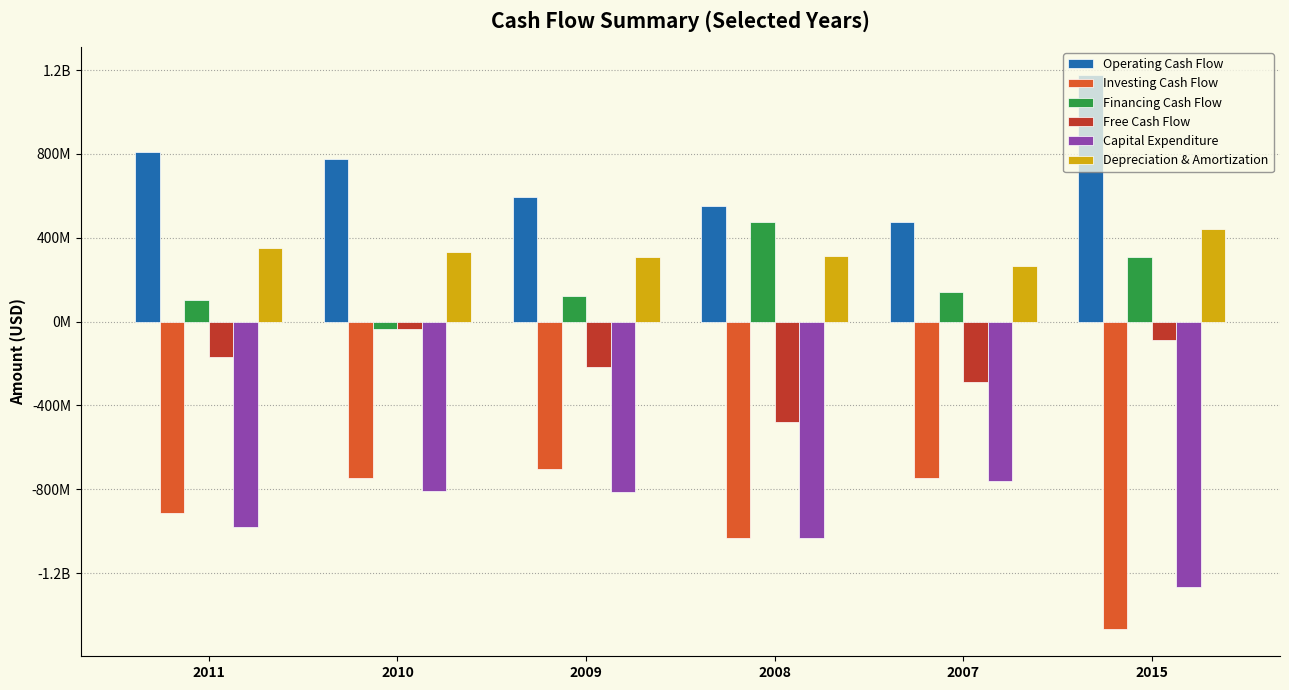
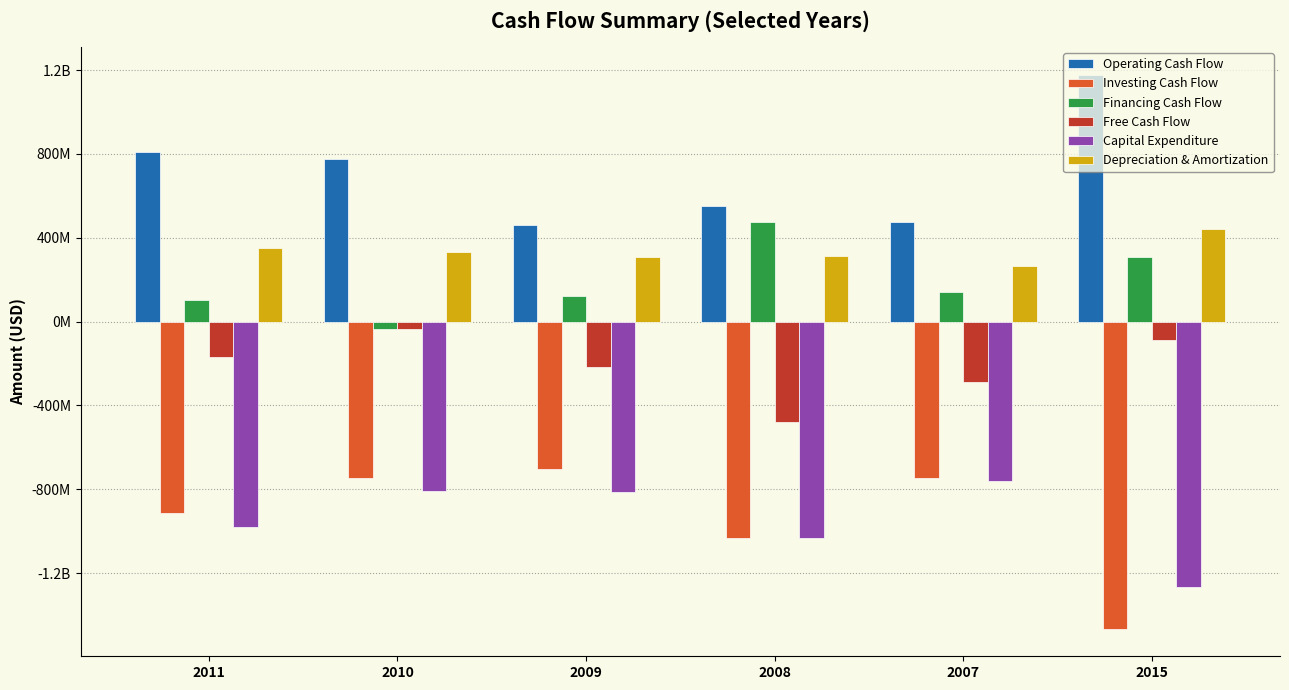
  {
    "Operating Cash Flow": {
      "2011": 810000000,
      "2010": 770000000,
-     "2009": 600000000,
+     "2009": 460000000,
      "2008": 550000000,
      "2007": 470000000
    },
    "Financing Cash Flow": {
      "2011": 110000000,
      "2010": -40000000,
      "2009": 120000000,
      "2008": 480000000,
      "2007": 140000000,
      "2015": 310000000
    },
    "Capital Expenditure": {
      "2011": -980000000,
      "2010": -810000000,
      "2009": -820000000,
      "2008": -1030000000,
      "2007": -760000000,
      "2015": -1270000000
    },
    "Depreciation & Amortization": {
      "2011": 350000000,
      "2010": 330000000,
      "2009": 310000000,
      "2008": 310000000,
      "2007": 270000000,
      "2015": 440000000
    }
  }
